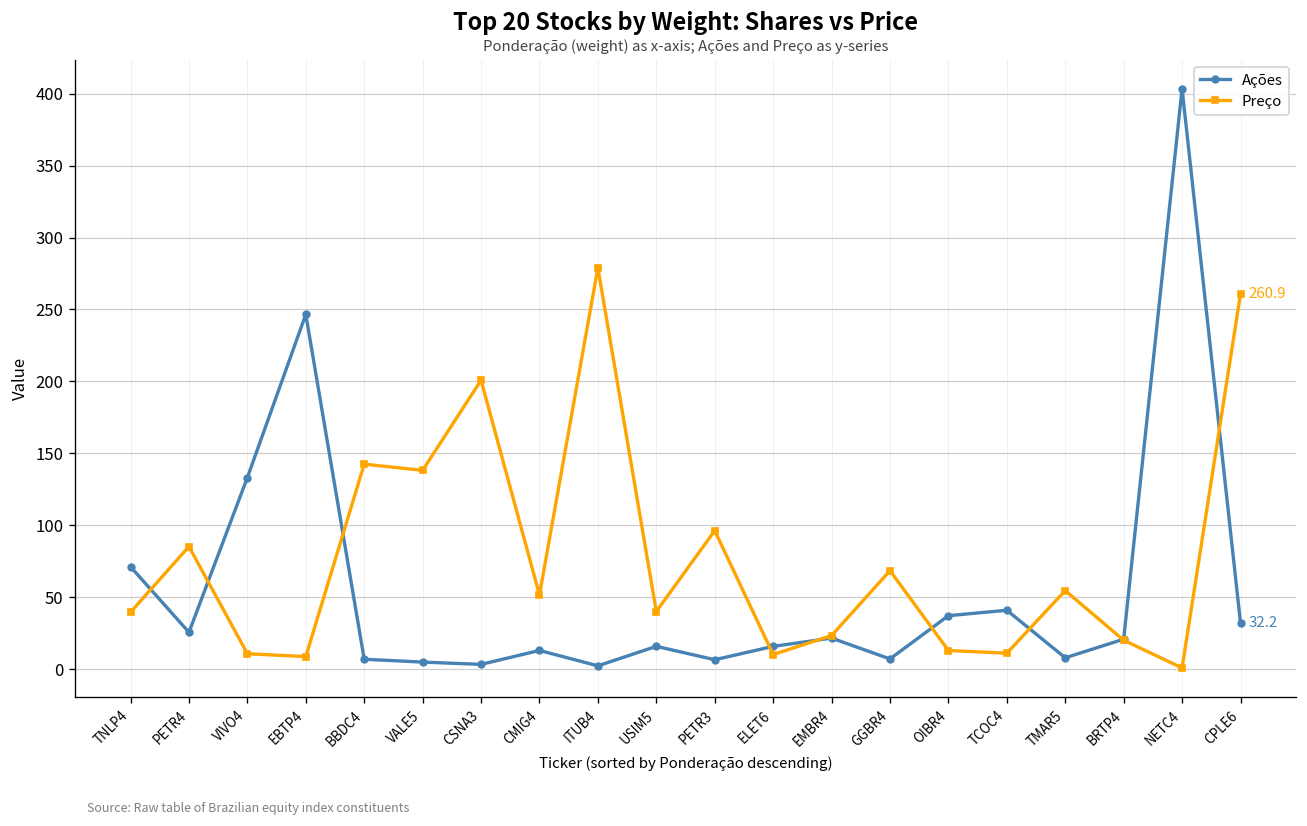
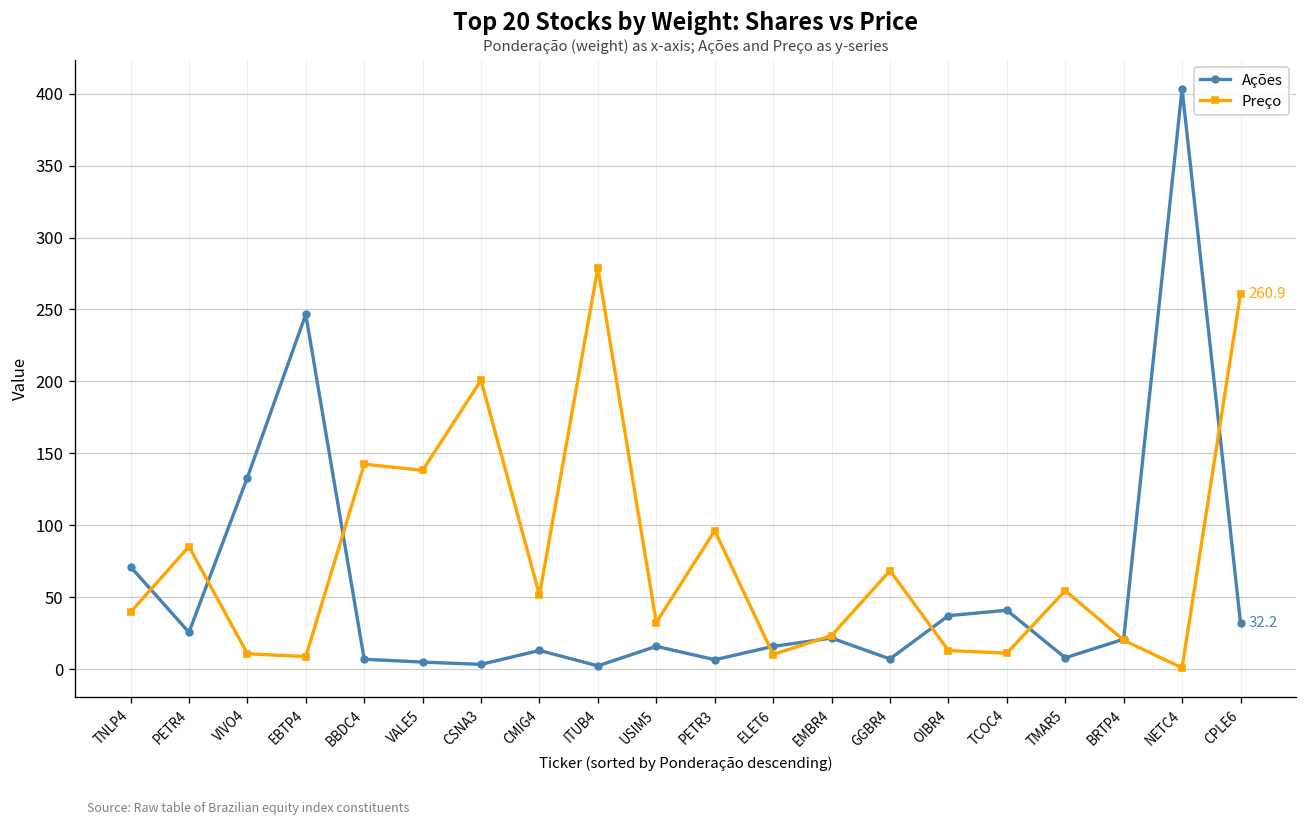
  {
    "Ações": {
      "CPLE6": 32.2
    },
    "Preço": {
      "TNLP4": 40,
      "PETR4": 85,
      "VIVO4": 11,
      "EBTP4": 9,
      "BBDC4": 143,
      "VALE5": 138,
      "CSNA3": 201,
      "CMIG4": 52,
      "ITUB4": 279,
-     "USIM5": 40,
+     "USIM5": 32,
      "PETR3": 96,
      "ELET6": 10,
      "GGBR4": 69,
      "OIBR4": 13,
      "TCOC4": 11,
      "TMAR5": 55,
      "NETC4": 1
    }
  }
